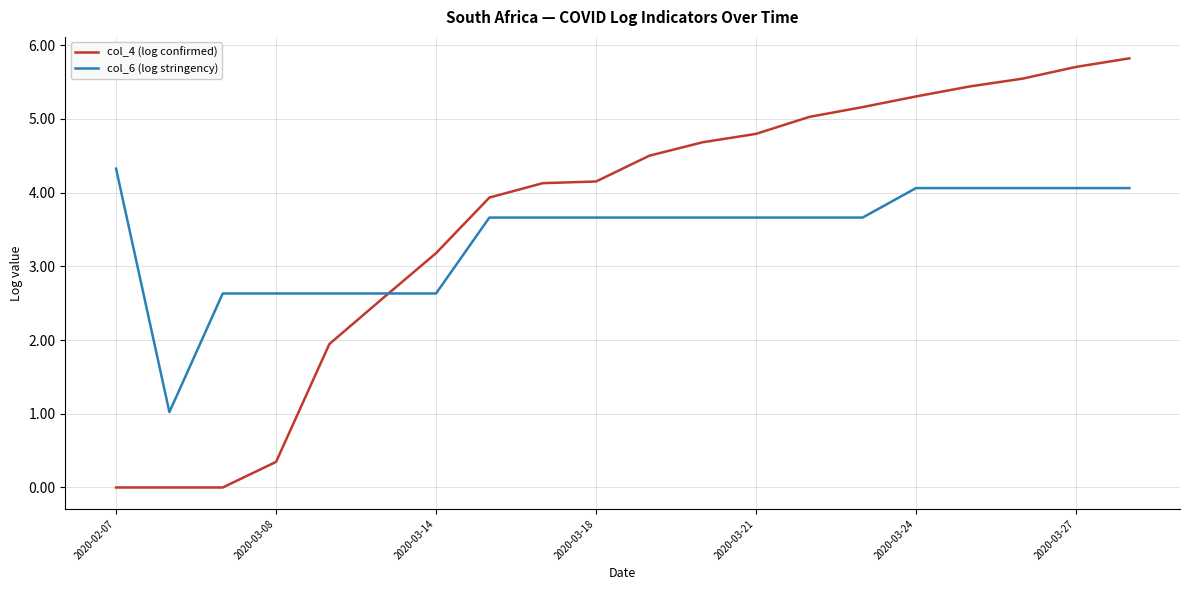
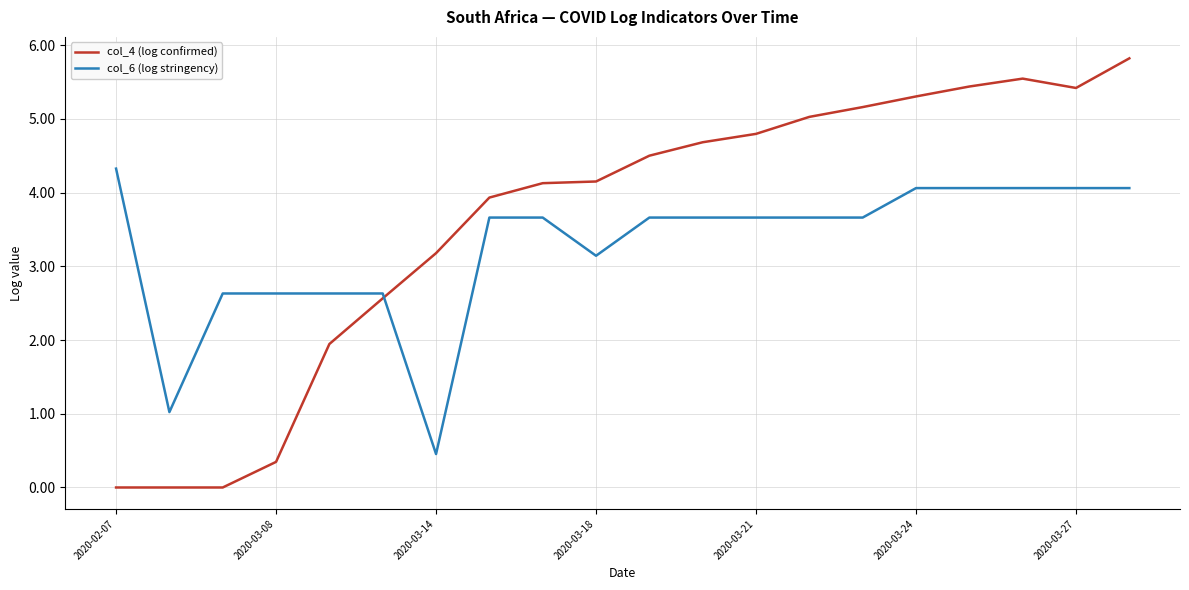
  {
    "col_4 (log confirmed)": {
      "2020-02-07": 0.0,
      "2020-03-08": 0.3,
      "2020-03-14": 3.2,
      "2020-03-18": 4.1,
      "2020-03-21": 4.8,
      "2020-03-24": 5.3,
-     "2020-03-27": 5.7
+     "2020-03-27": 5.4
    },
    "col_6 (log stringency)": {
      "2020-02-07": 4.3,
      "2020-03-08": 2.6,
-     "2020-03-14": 2.6,
-     "2020-03-18": 3.7,
+     "2020-03-14": 0.5,
+     "2020-03-18": 3.1,
      "2020-03-21": 3.7,
      "2020-03-24": 4.1,
      "2020-03-27": 4.1
    }
  }
